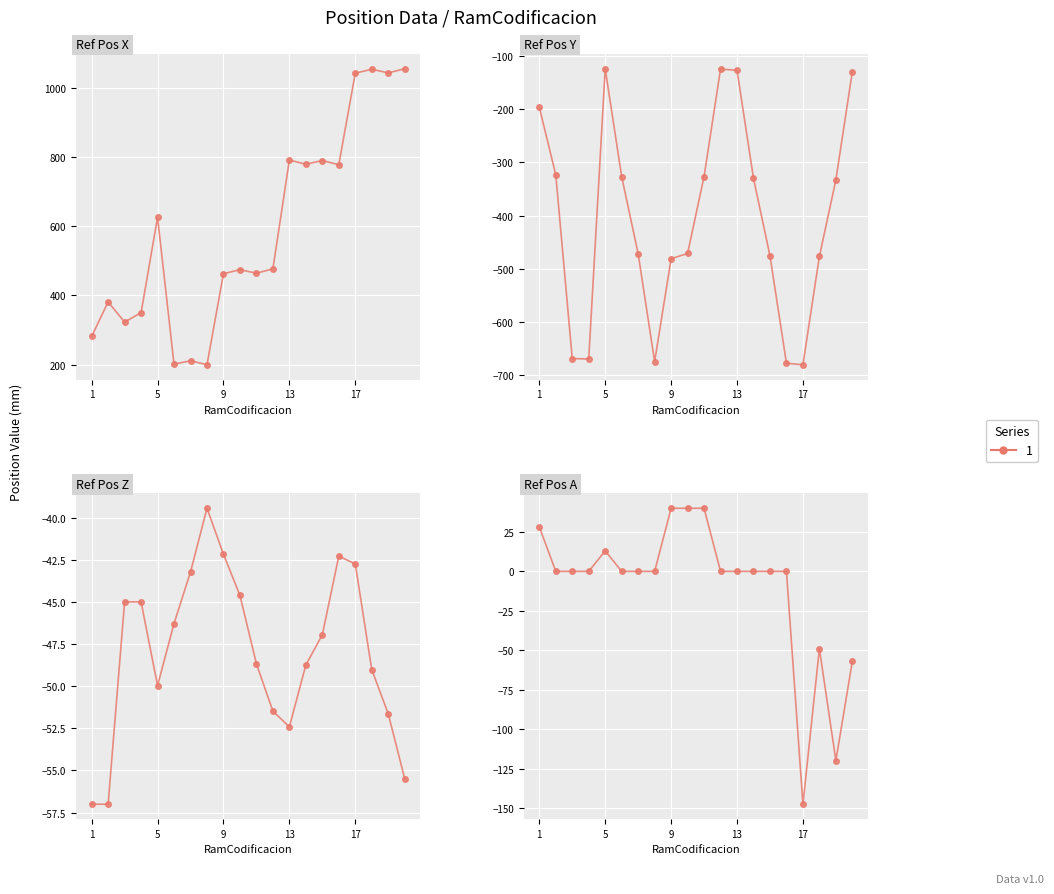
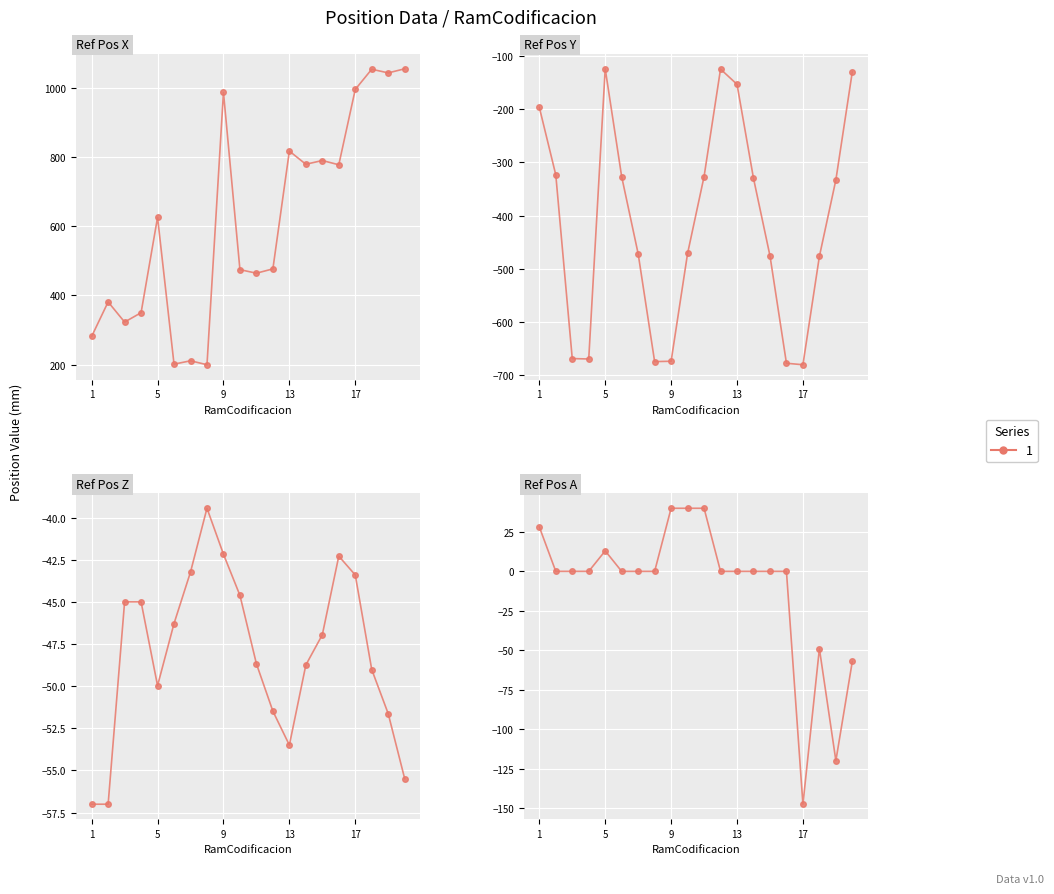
  {
    "Ref Pos X": {
      "1": 280,
      "5": 630,
-     "9": 460,
-     "13": 790,
-     "17": 1040
+     "9": 990,
+     "13": 820,
+     "17": 1000
    },
    "Ref Pos Y": {
      "1": -200,
      "5": -120,
-     "9": -480,
-     "13": -130,
+     "9": -670,
+     "13": -150,
      "17": -680
    },
    "Ref Pos Z": {
      "1": -57.0,
      "5": -50.0,
      "9": -42.2,
-     "13": -52.4,
-     "17": -42.8
+     "13": -53.5,
+     "17": -43.4
    },
    "Ref Pos A": {
      "1": 28,
      "5": 13,
      "9": 40,
      "13": 0,
      "17": -148
    }
  }
